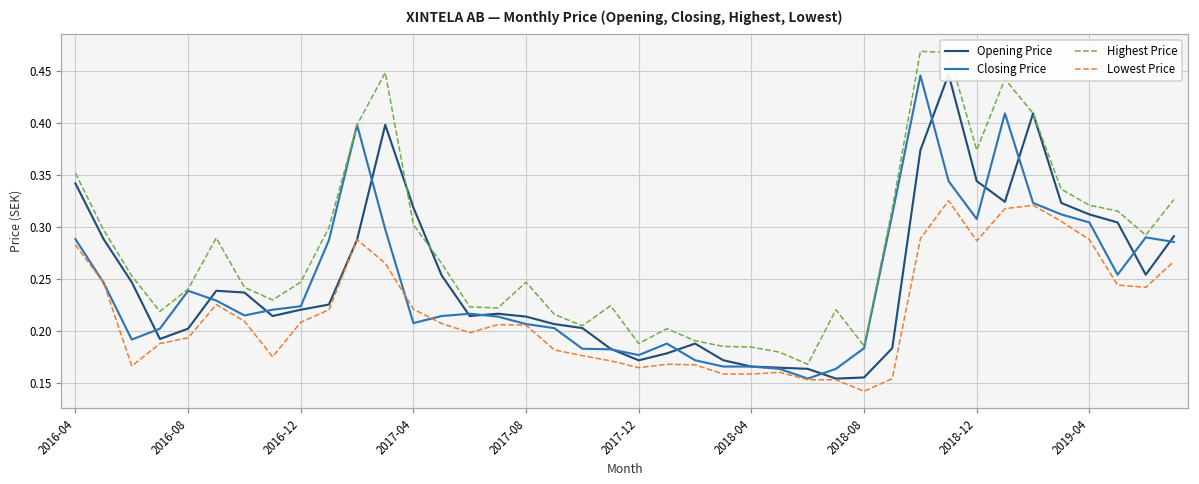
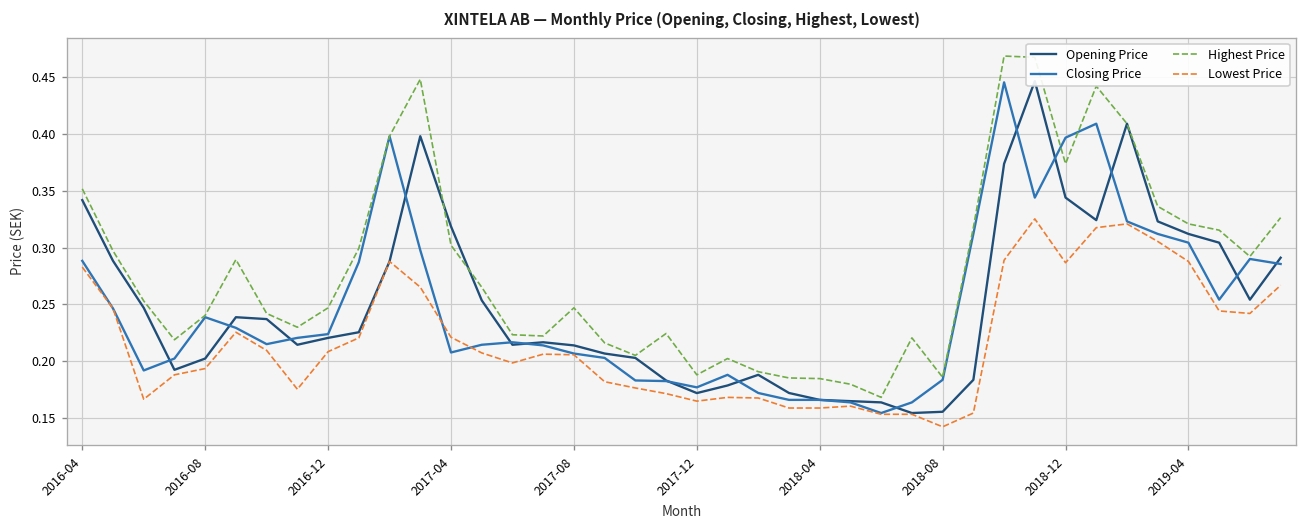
  {
    "Opening Price": {
      "2016-04": 0.34,
      "2016-08": 0.20,
      "2016-12": 0.22,
      "2017-04": 0.32,
      "2017-08": 0.21,
      "2017-12": 0.17,
      "2018-08": 0.16,
      "2018-12": 0.34,
      "2019-04": 0.31
    },
    "Closing Price": {
      "2016-04": 0.29,
      "2016-12": 0.22,
      "2017-04": 0.21,
      "2017-12": 0.18,
-     "2018-12": 0.31,
+     "2018-12": 0.40,
      "2019-04": 0.30
    },
    "Highest Price": {
      "2016-04": 0.35,
      "2016-12": 0.25,
      "2017-04": 0.30,
      "2017-08": 0.25,
      "2017-12": 0.19,
      "2018-04": 0.18,
      "2018-12": 0.37,
      "2019-04": 0.32
    },
    "Lowest Price": {
      "2016-04": 0.28,
      "2016-08": 0.19,
      "2016-12": 0.21,
      "2017-04": 0.22,
      "2017-12": 0.16,
      "2018-04": 0.16,
      "2018-08": 0.14,
      "2018-12": 0.29,
      "2019-04": 0.29
    }
  }
